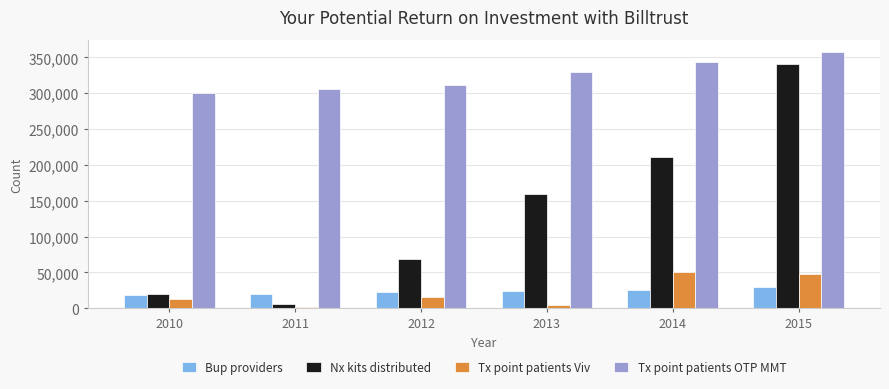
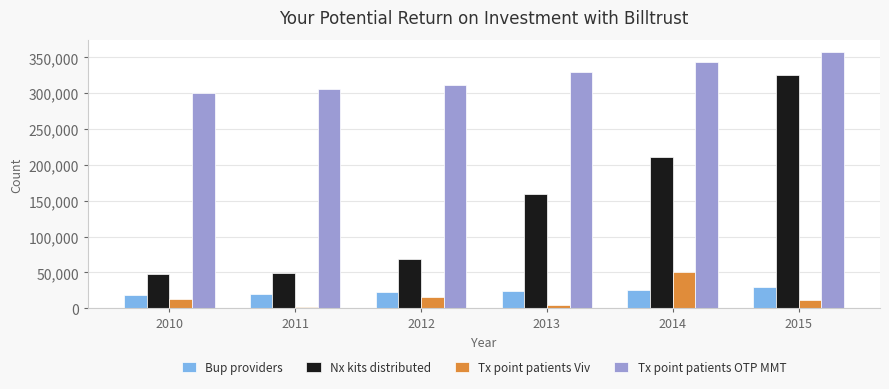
  {
    "Nx kits distributed": {
-     "2010": "20,000",
-     "2011": "10,000",
+     "2010": "50,000",
+     "2011": "50,000",
      "2012": "70,000",
      "2013": "160,000",
      "2014": "210,000",
-     "2015": "340,000"
+     "2015": "330,000"
    },
    "Tx point patients Viv": {
      "2010": "10,000",
      "2012": "20,000",
      "2013": "0",
      "2014": "50,000",
-     "2015": "50,000"
+     "2015": "10,000"
    }
  }
